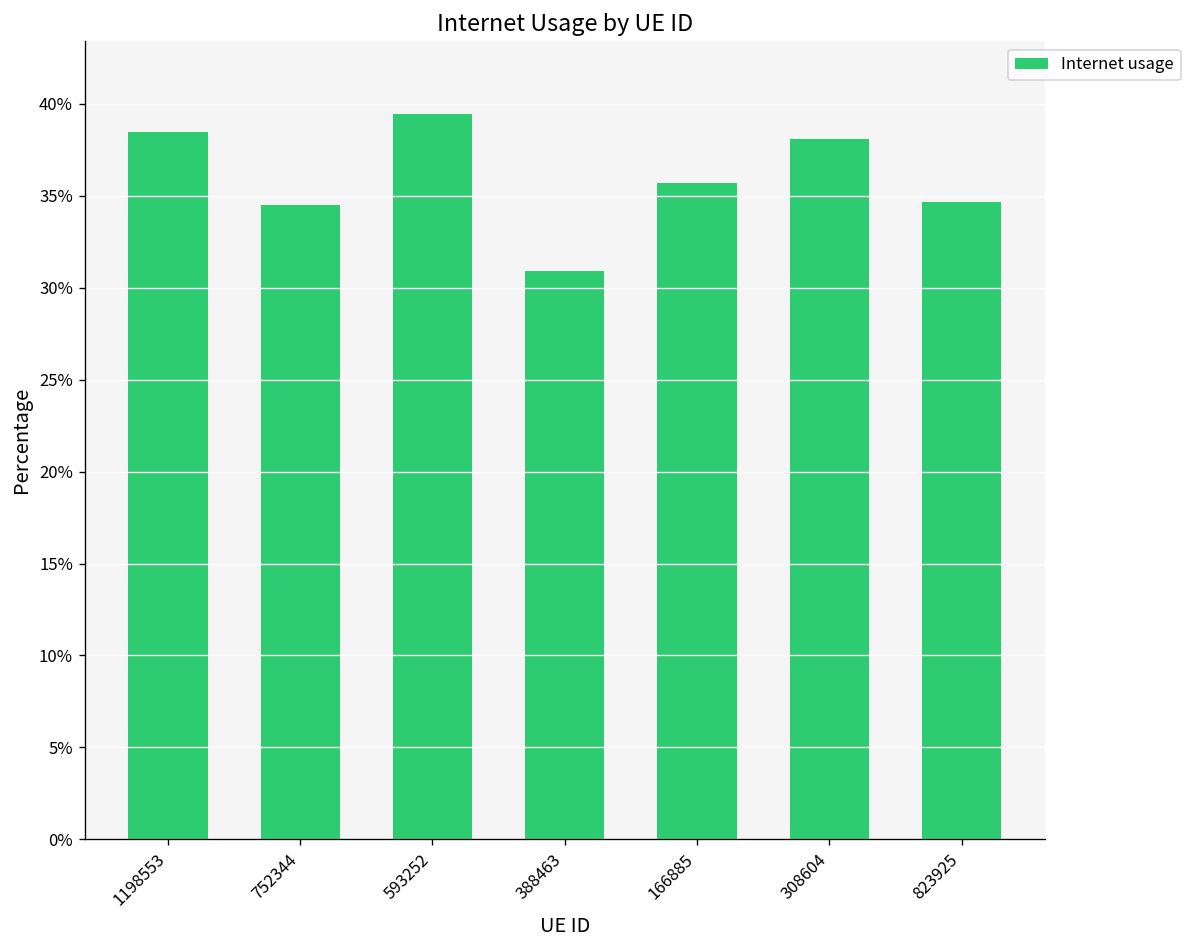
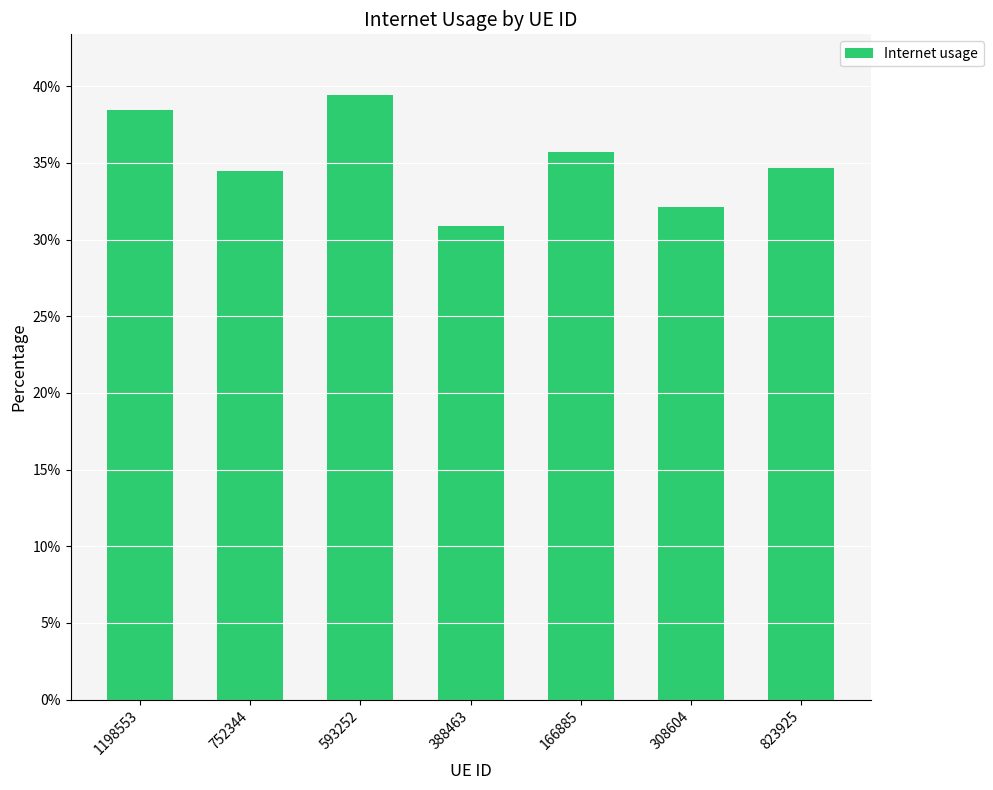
  {
    "1198553": "38.4%",
    "752344": "34.5%",
    "593252": "39.4%",
    "388463": "30.9%",
    "166885": "35.7%",
-   "308604": "38.1%",
+   "308604": "32.1%",
    "823925": "34.7%"
  }
